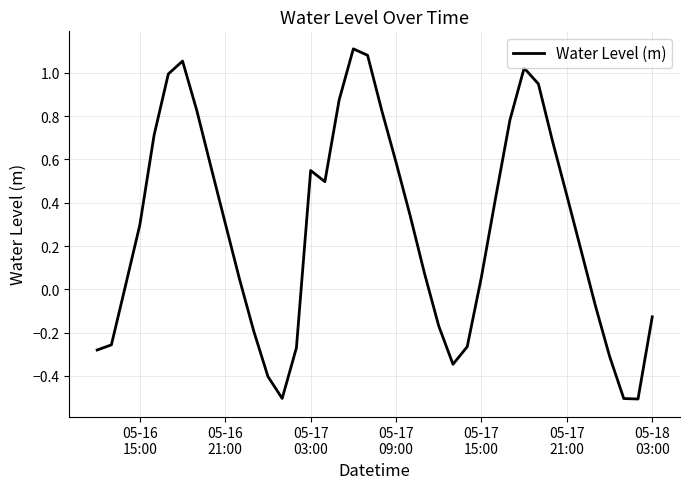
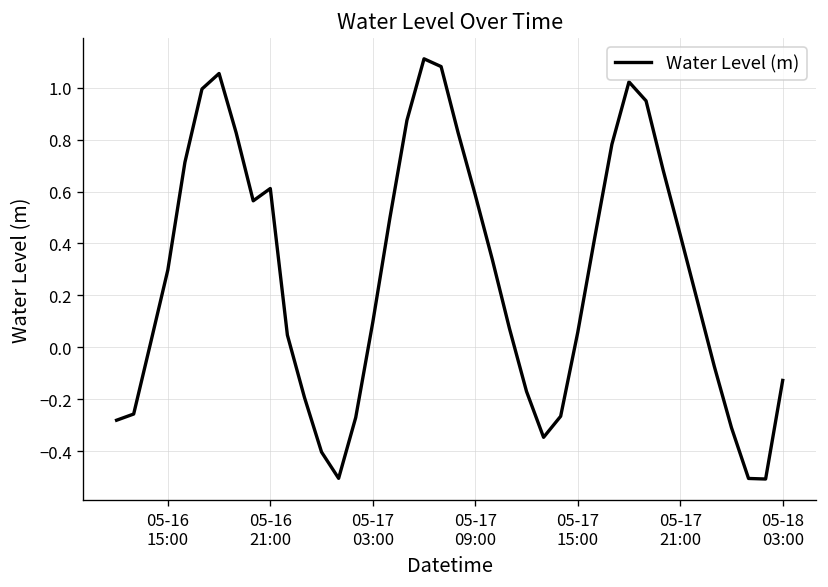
  {
    "05-16 15:00": 0.30,
-   "05-16 21:00": 0.31,
-   "05-17 03:00": 0.55,
+   "05-16 21:00": 0.61,
+   "05-17 03:00": 0.10,
    "05-17 09:00": 0.59,
    "05-17 15:00": 0.06,
    "05-17 21:00": 0.43,
    "05-18 03:00": -0.13
  }
